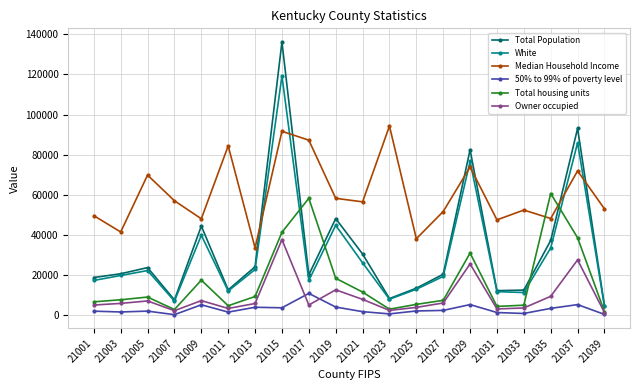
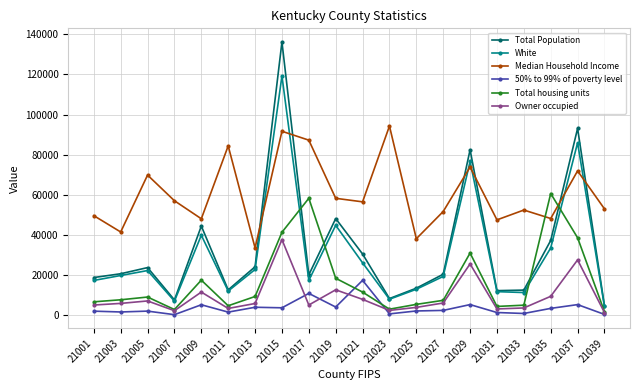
  {
    "Median Household Income": {
      "21001": 50000,
      "21003": 42000,
      "21005": 70000,
      "21007": 57000,
      "21009": 48000,
      "21011": 84000,
      "21013": 34000,
      "21015": 92000,
      "21017": 87000,
      "21019": 58000,
      "21021": 57000,
      "21023": 94000,
      "21025": 38000,
      "21027": 52000,
      "21029": 74000,
      "21031": 48000,
      "21033": 52000,
      "21035": 48000,
      "21037": 72000,
      "21039": 53000
    },
    "50% to 99% of poverty level": {
      "21001": 2000,
      "21003": 2000,
      "21005": 2000,
      "21007": 0,
      "21009": 5000,
      "21011": 2000,
      "21013": 4000,
      "21015": 4000,
      "21017": 11000,
      "21019": 4000,
-     "21021": 2000,
+     "21021": 17000,
      "21023": 1000,
      "21025": 2000,
      "21027": 3000,
      "21029": 5000,
      "21031": 1000,
      "21033": 1000,
      "21035": 4000,
      "21037": 5000
    },
    "Total housing units": {
      "21001": 7000,
      "21003": 8000,
      "21005": 9000,
      "21009": 18000,
      "21011": 5000,
      "21013": 9000,
      "21015": 41000,
      "21017": 58000,
      "21019": 19000,
      "21021": 12000,
      "21025": 6000,
      "21027": 8000,
      "21029": 31000,
      "21031": 5000,
      "21033": 5000,
      "21035": 61000,
      "21037": 39000
    },
    "Owner occupied": {
      "21001": 5000,
      "21003": 6000,
      "21005": 7000,
-     "21009": 7000,
+     "21009": 12000,
      "21011": 4000,
      "21013": 6000,
      "21015": 38000,
      "21017": 5000,
      "21019": 13000,
      "21021": 8000,
      "21025": 4000,
      "21027": 6000,
      "21029": 26000,
      "21031": 3000,
      "21033": 4000,
      "21035": 10000,
      "21037": 28000
    }
  }
